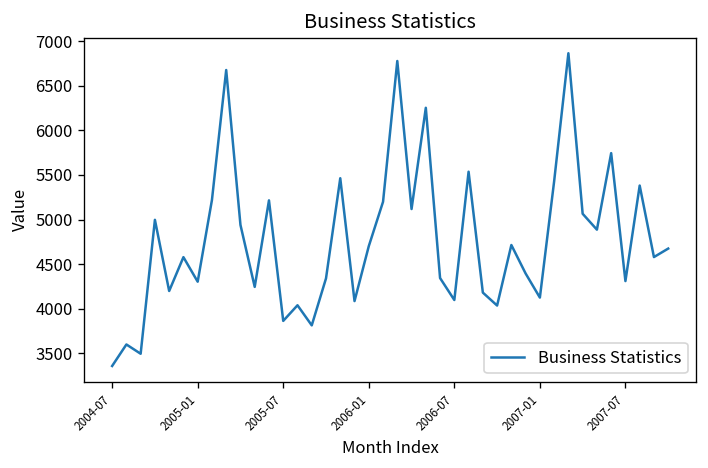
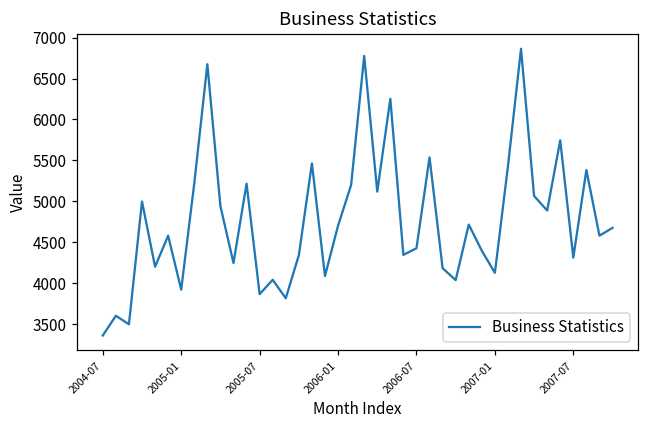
  {
    "2004-07": 3400,
-   "2005-01": 4300,
+   "2005-01": 3900,
    "2005-07": 3900,
    "2006-01": 4700,
-   "2006-07": 4100,
+   "2006-07": 4400,
    "2007-01": 4100,
    "2007-07": 4300
  }
